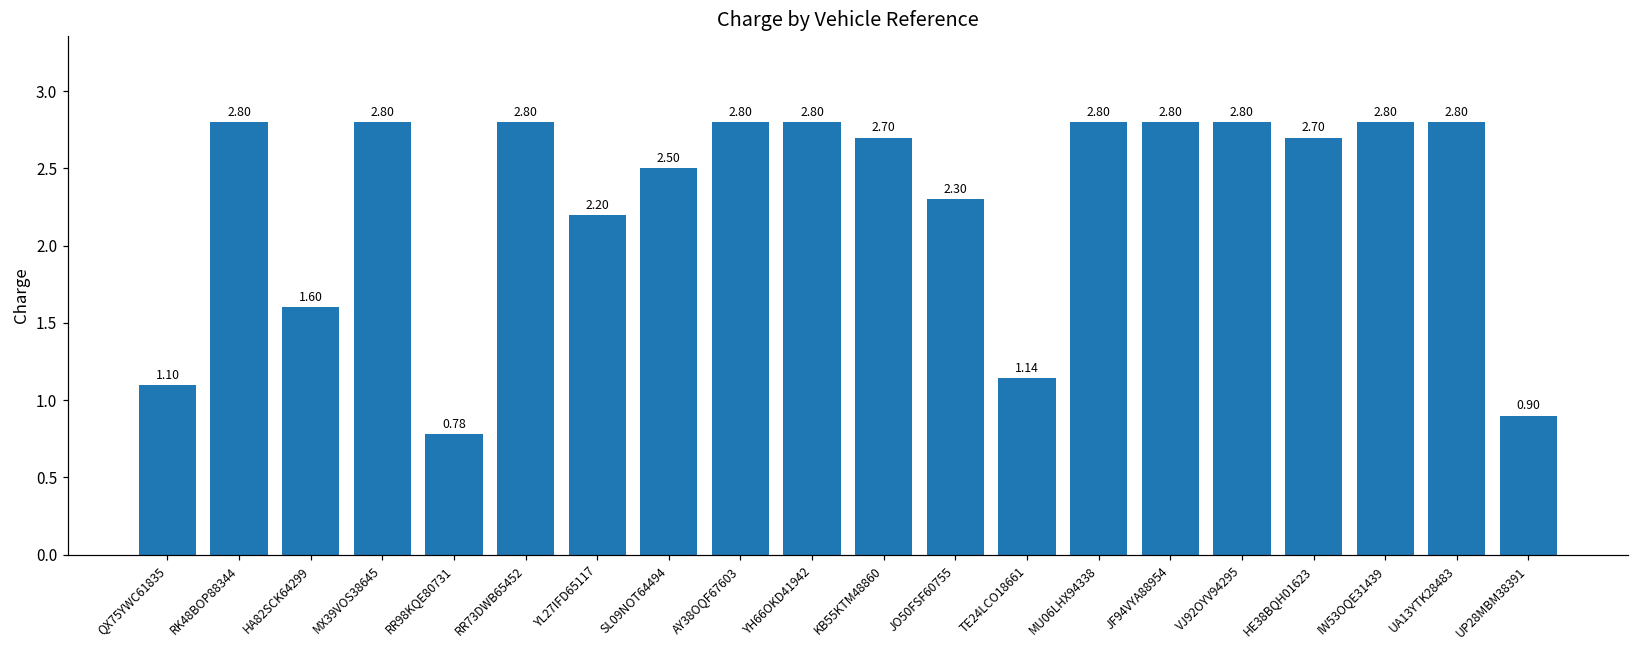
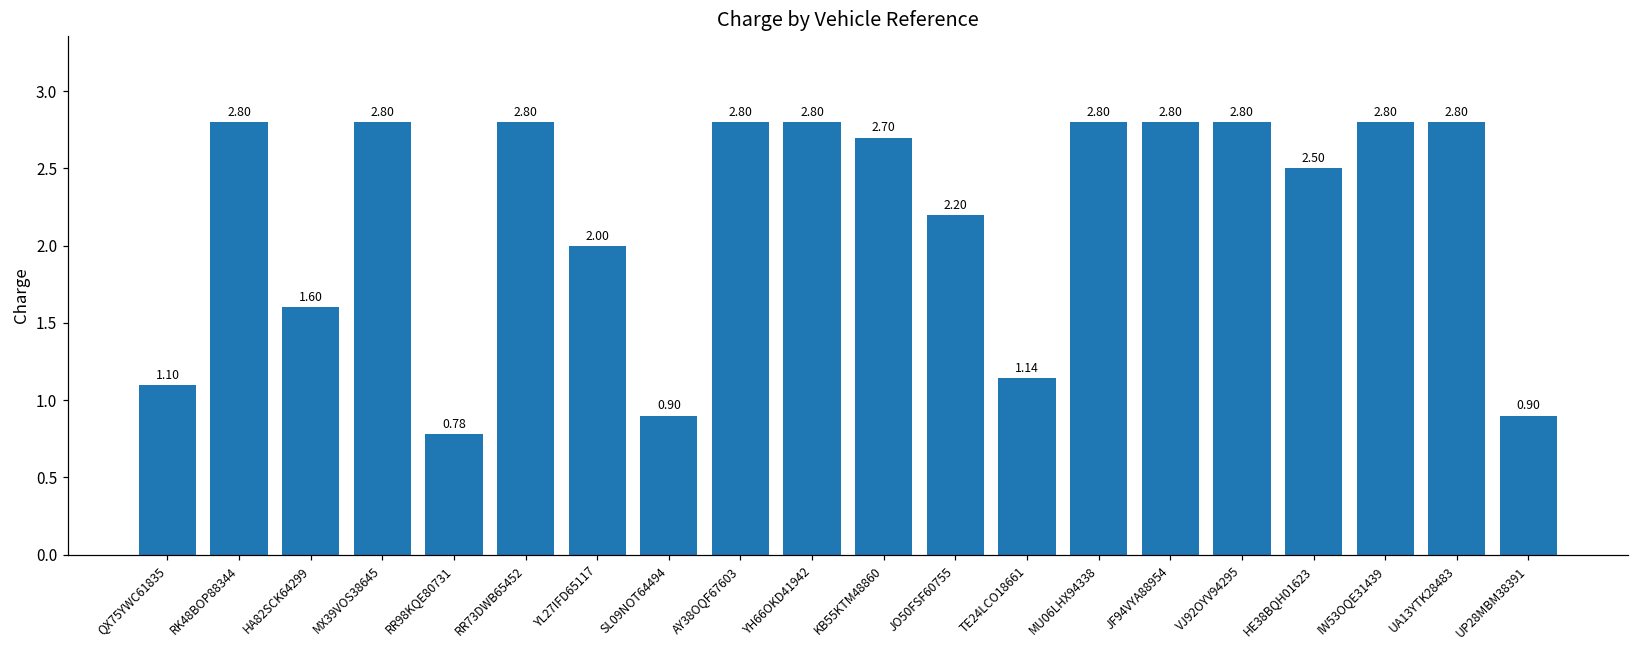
  {
    "QX75YWC61835": 1.10,
    "RK48BOP88344": 2.80,
    "HA82SCK64299": 1.60,
    "MX39VOS38645": 2.80,
    "RR98KQE80731": 0.78,
    "RR73DWB65452": 2.80,
-   "YL27IFD65117": 2.20,
-   "SL09NOT64494": 2.50,
+   "YL27IFD65117": 2.00,
+   "SL09NOT64494": 0.90,
    "AY38OQF67603": 2.80,
    "YH66OKD41942": 2.80,
    "KB55KTM48860": 2.70,
-   "JO50FSF60755": 2.30,
+   "JO50FSF60755": 2.20,
    "TE24LCO18661": 1.14,
    "MU06LHX94338": 2.80,
    "JF94VYA88954": 2.80,
    "VJ92OYV94295": 2.80,
-   "HE38BQH01623": 2.70,
+   "HE38BQH01623": 2.50,
    "IW53OQE31439": 2.80,
    "UA13YTK28483": 2.80,
    "UP28MBM38391": 0.90
  }
